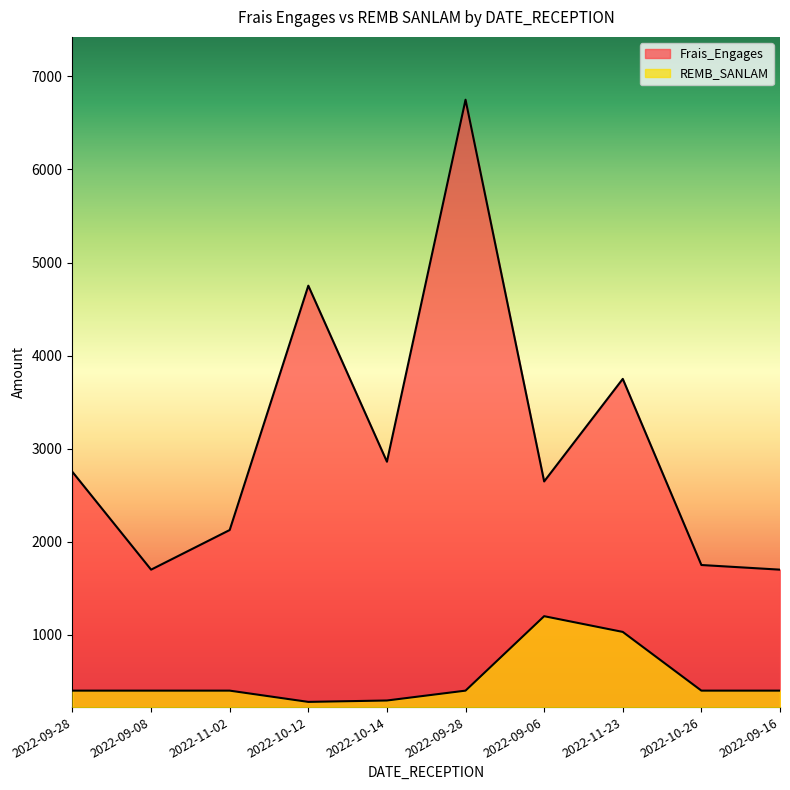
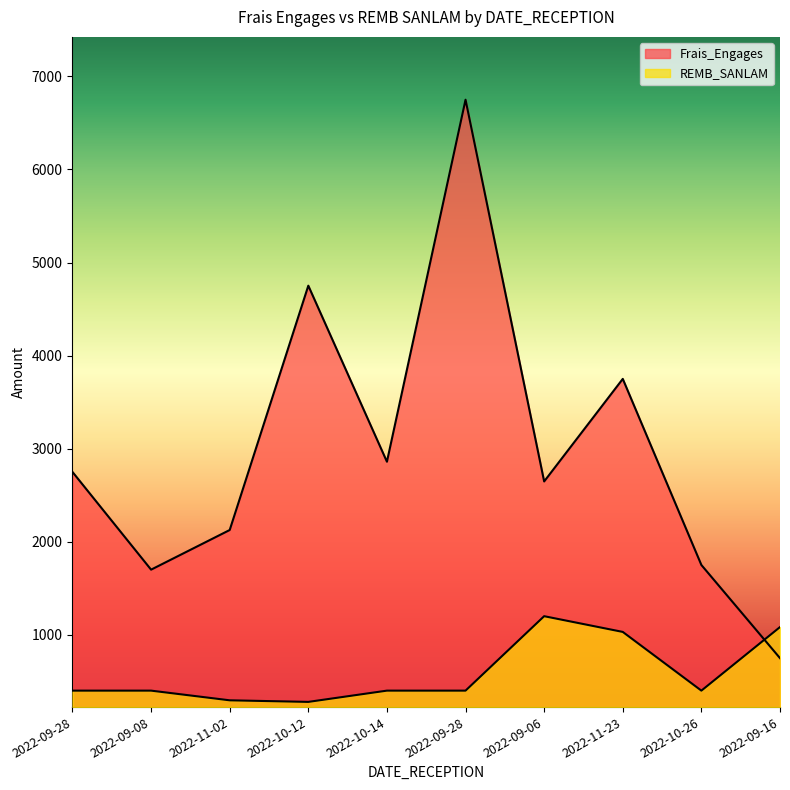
  {
    "Frais_Engages": {
      "2022-09-08": 1700,
      "2022-11-02": 2100,
      "2022-10-12": 4800,
      "2022-10-14": 2900,
      "2022-09-06": 2600,
      "2022-11-23": 3800,
      "2022-10-26": 1800,
-     "2022-09-16": 1700
+     "2022-09-16": 700
    },
    "REMB_SANLAM": {
      "2022-09-08": 400,
-     "2022-11-02": 400,
+     "2022-11-02": 300,
      "2022-10-12": 300,
-     "2022-10-14": 300,
+     "2022-10-14": 400,
      "2022-09-06": 1200,
      "2022-11-23": 1000,
      "2022-10-26": 400,
-     "2022-09-16": 400
+     "2022-09-16": 1100
    }
  }
